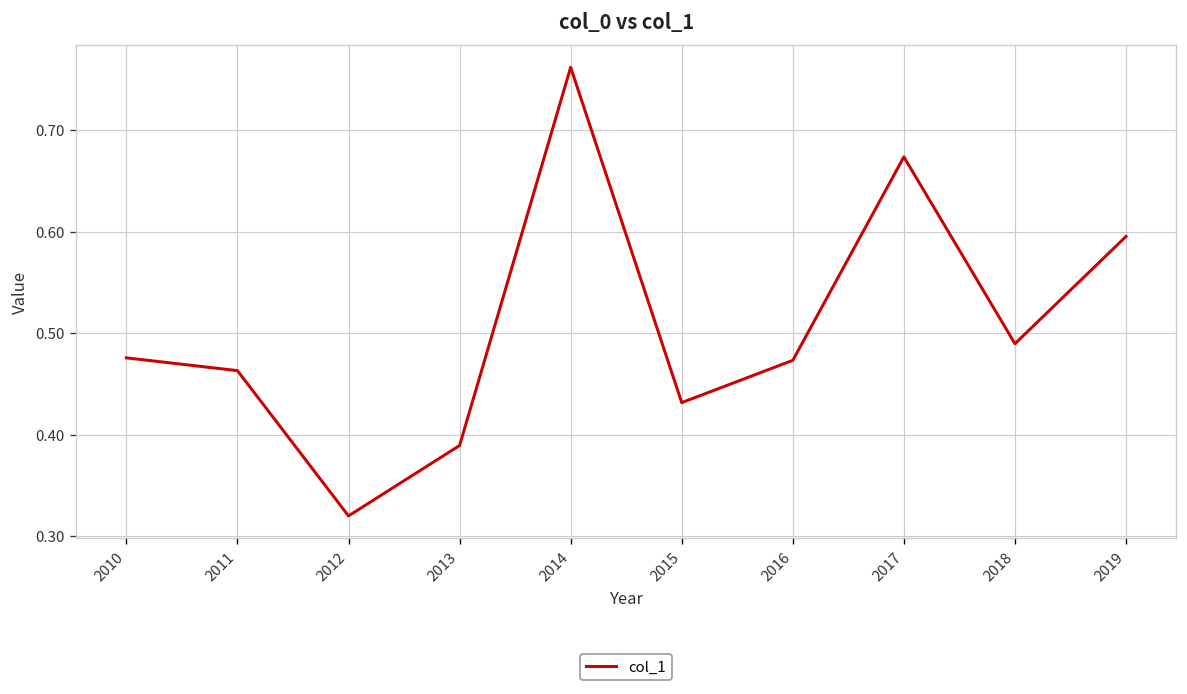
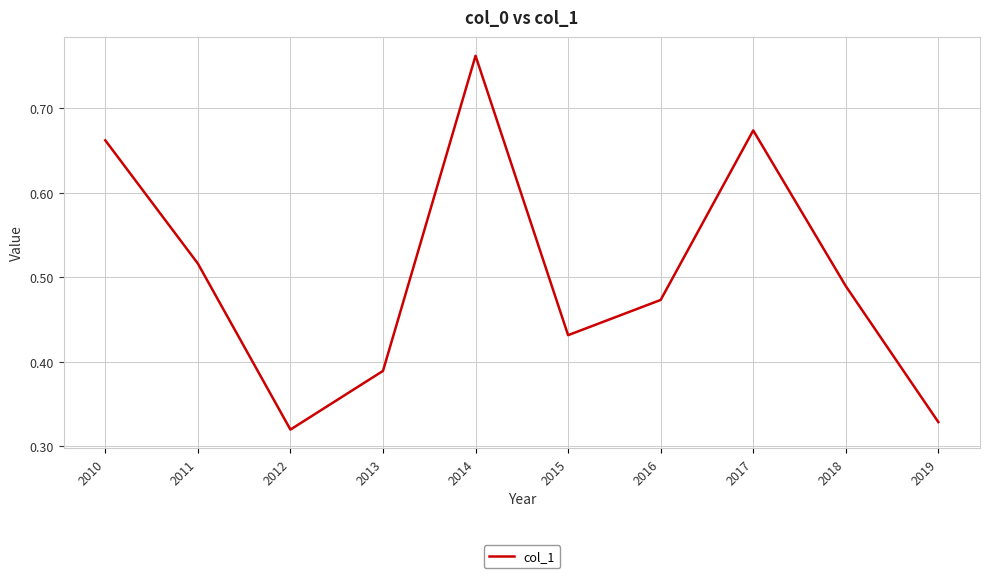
  {
-   "2010": 0.48,
-   "2011": 0.46,
+   "2010": 0.66,
+   "2011": 0.52,
    "2012": 0.32,
    "2013": 0.39,
    "2014": 0.76,
    "2015": 0.43,
    "2016": 0.47,
    "2017": 0.67,
    "2018": 0.49,
-   "2019": 0.60
+   "2019": 0.33
  }
